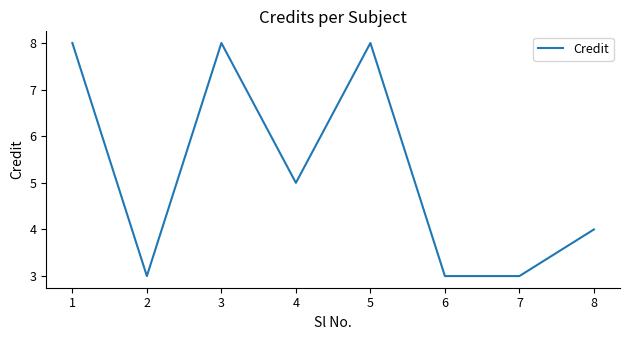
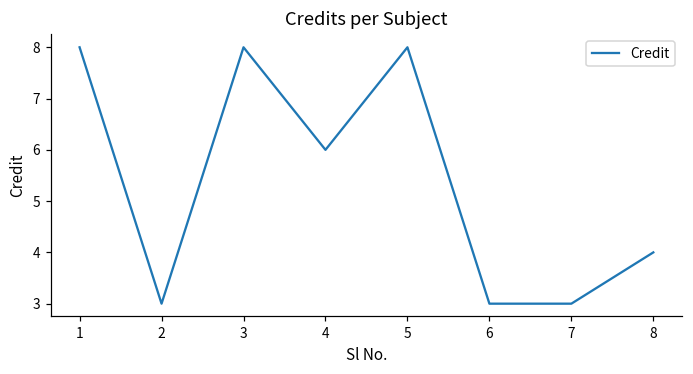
  {
    "1": 8,
    "2": 3,
    "3": 8,
-   "4": 5,
+   "4": 6,
    "5": 8,
    "6": 3,
    "7": 3,
    "8": 4
  }
